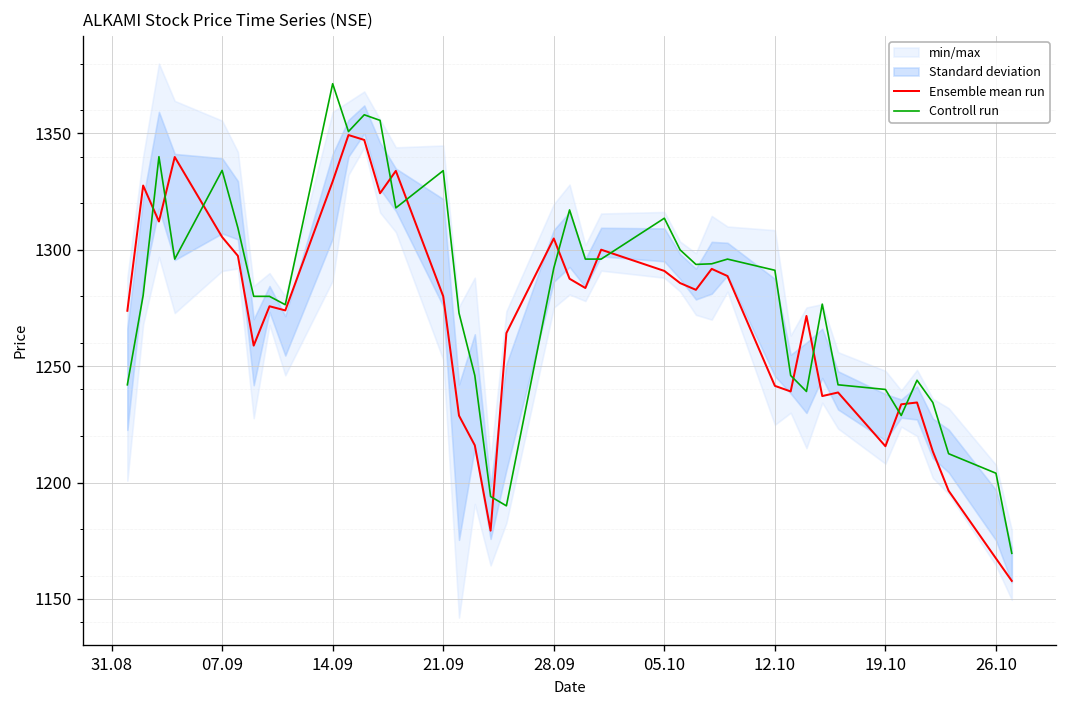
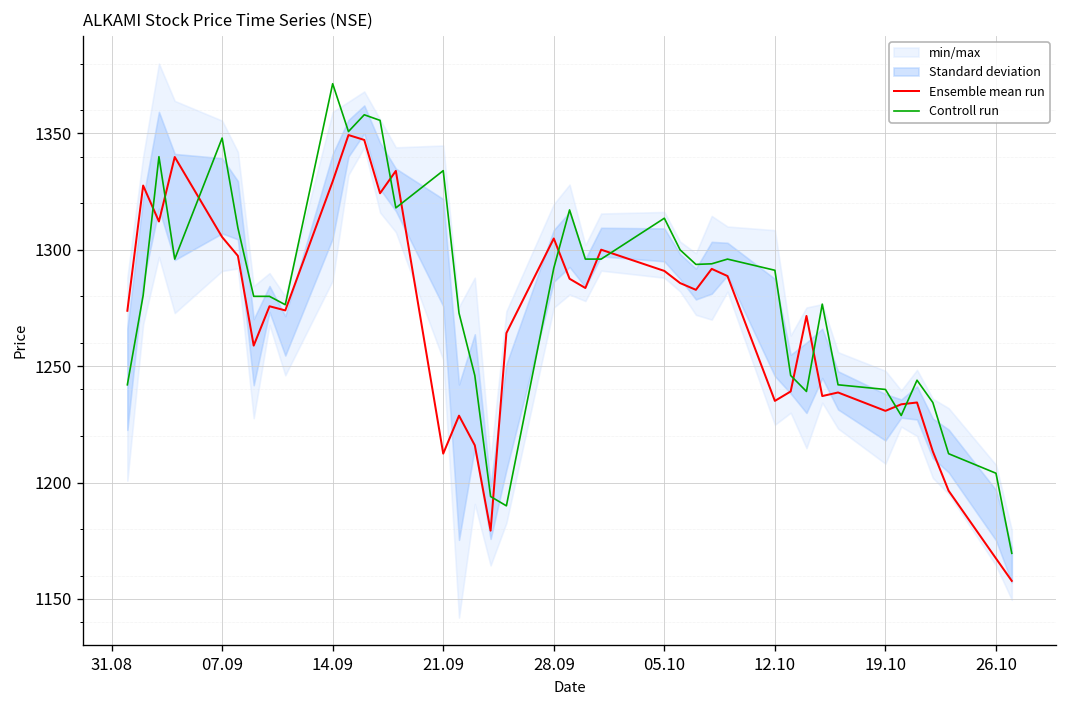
  {
    "Ensemble mean run": {
      "07.09": 1305,
      "14.09": 1329,
-     "21.09": 1280,
+     "21.09": 1212,
      "28.09": 1305,
      "05.10": 1291,
-     "12.10": 1242,
-     "19.10": 1216,
+     "12.10": 1235,
+     "19.10": 1231,
      "26.10": 1167
    },
    "Controll run": {
-     "07.09": 1334,
+     "07.09": 1348,
      "14.09": 1371,
      "21.09": 1334,
      "28.09": 1292,
      "05.10": 1314,
      "12.10": 1291,
      "19.10": 1240,
      "26.10": 1204
    }
  }
